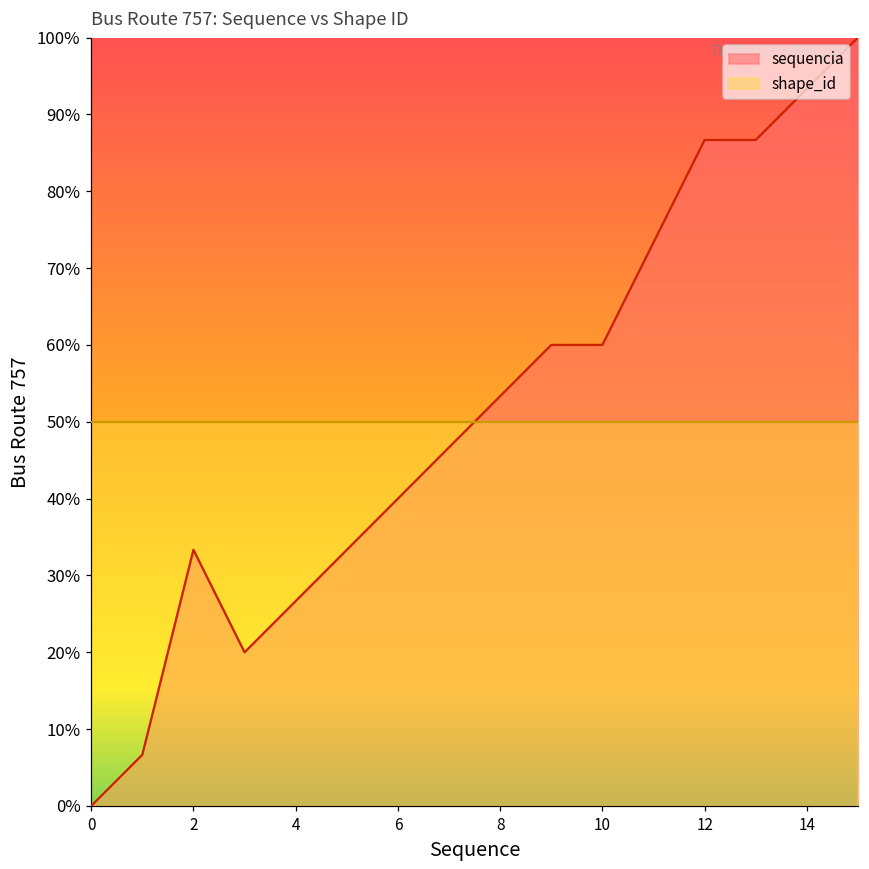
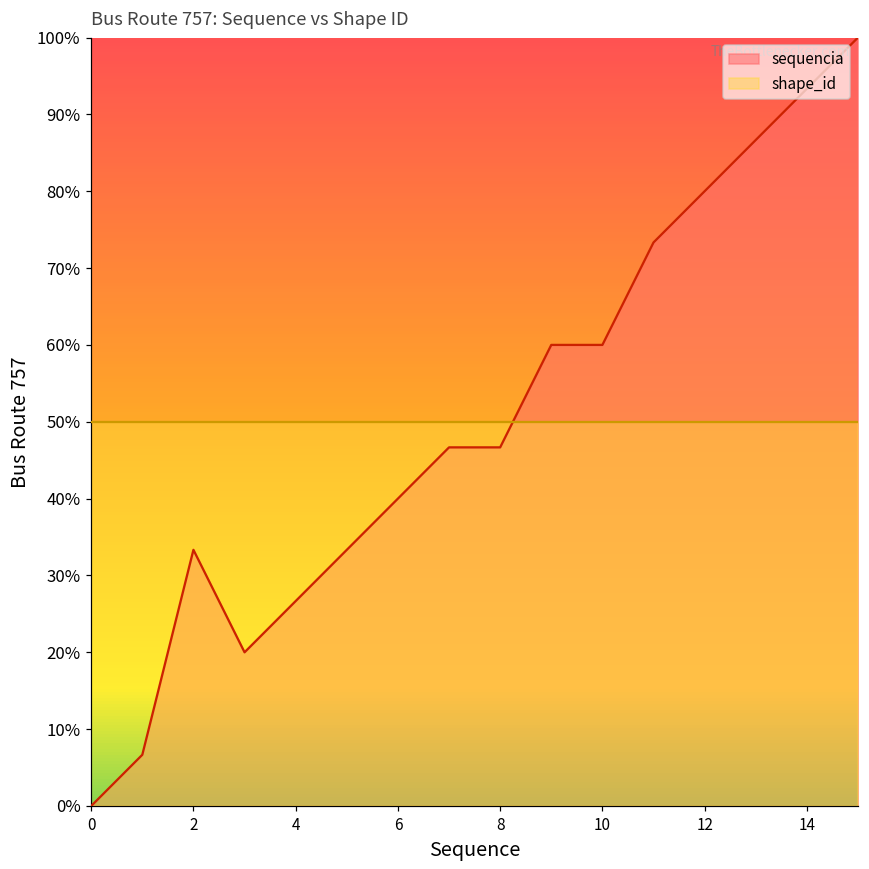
  {
    "sequencia": {
      "0": "0%",
      "2": "33%",
      "4": "27%",
      "6": "40%",
-     "8": "53%",
+     "8": "47%",
      "10": "60%",
-     "12": "87%"
+     "12": "80%"
    },
    "shape_id": {
      "0": "50%",
      "2": "50%",
      "4": "50%",
      "6": "50%",
      "8": "50%",
      "10": "50%",
      "12": "50%",
      "14": "50%"
    }
  }
